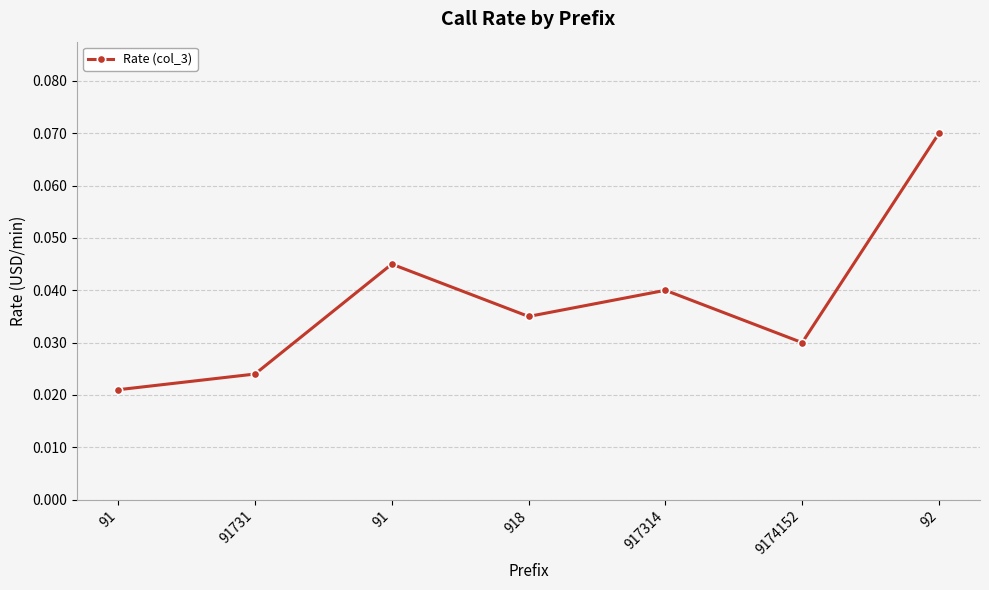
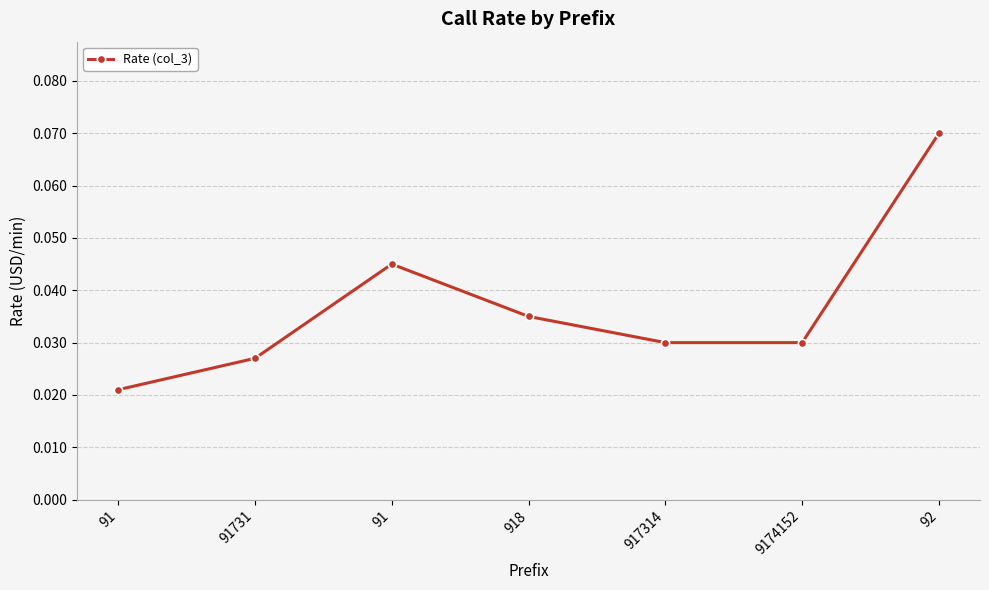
  {
-   "91731": 0.024,
+   "91731": 0.027,
    "918": 0.035,
-   "917314": 0.04,
+   "917314": 0.03,
    "9174152": 0.030,
    "92": 0.070
  }
